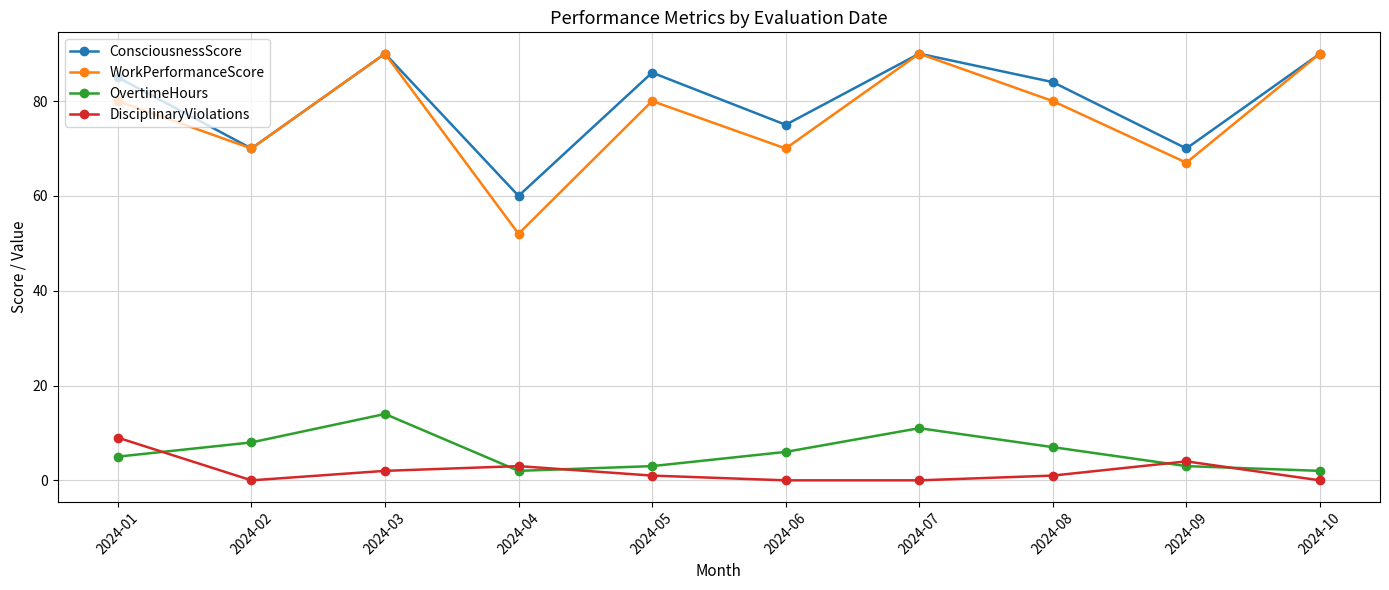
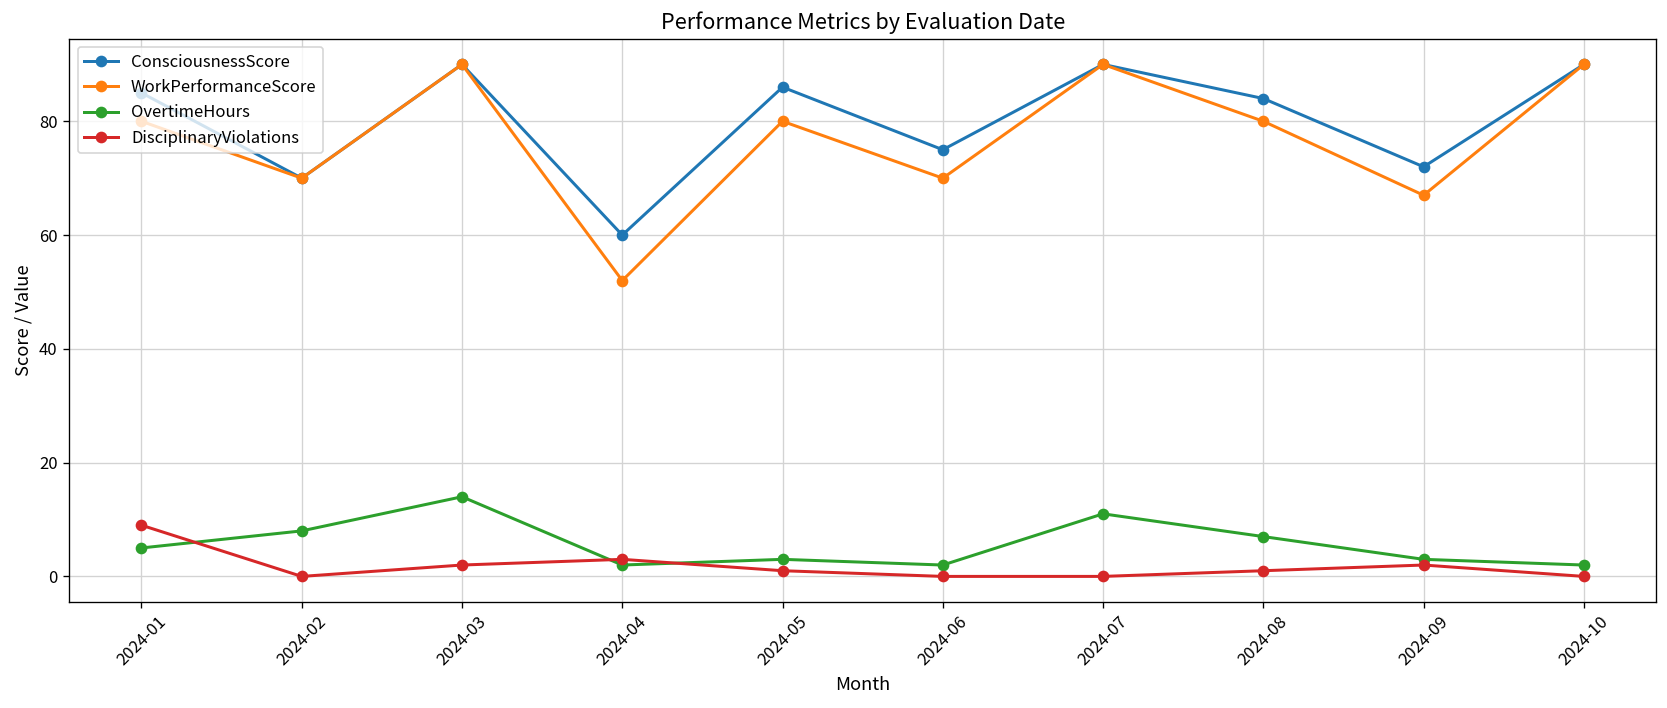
  {
    "ConsciousnessScore": {
      "2024-04": 60,
      "2024-05": 86,
      "2024-06": 75,
      "2024-08": 84,
-     "2024-09": 70
+     "2024-09": 72
    },
    "WorkPerformanceScore": {
      "2024-04": 52,
      "2024-05": 80,
      "2024-06": 70,
      "2024-08": 80,
      "2024-09": 67
    },
    "OvertimeHours": {
      "2024-01": 5,
      "2024-02": 8,
      "2024-03": 14,
      "2024-04": 2,
      "2024-05": 3,
-     "2024-06": 6,
+     "2024-06": 2,
      "2024-07": 11,
      "2024-08": 7,
      "2024-09": 3,
      "2024-10": 2
    },
    "DisciplinaryViolations": {
      "2024-01": 9,
      "2024-02": 0,
      "2024-03": 2,
      "2024-04": 3,
      "2024-05": 1,
      "2024-06": 0,
      "2024-07": 0,
      "2024-08": 1,
-     "2024-09": 4,
+     "2024-09": 2,
      "2024-10": 0
    }
  }
